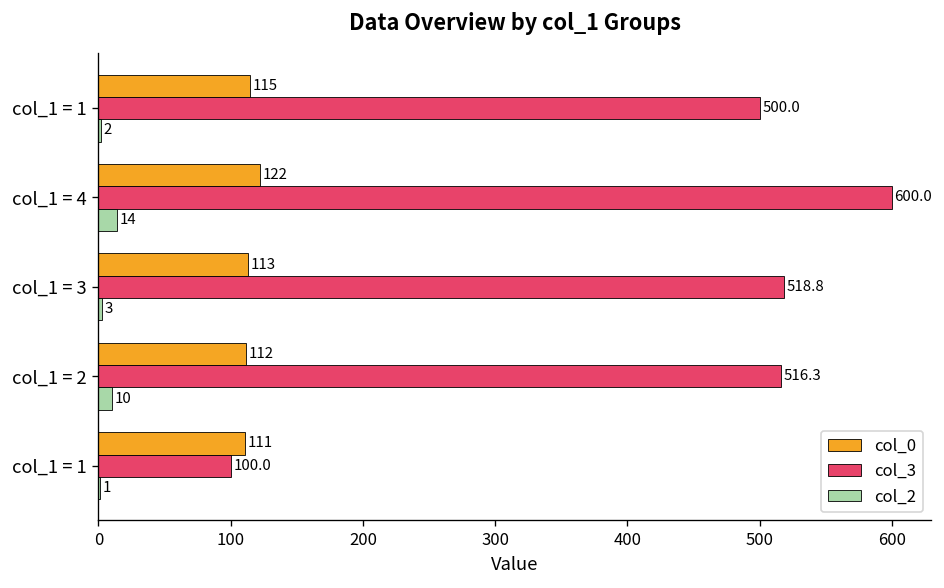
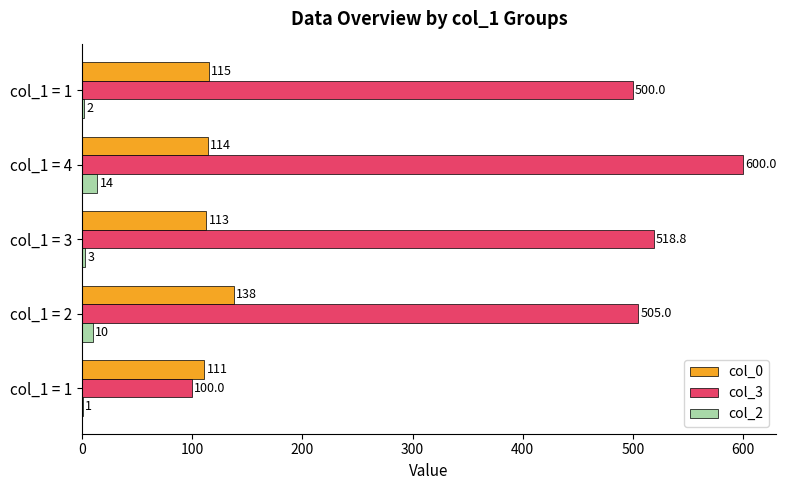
  {
    "col_0": {
-     "col_1 = 4": 122,
+     "col_1 = 4": 114,
      "col_1 = 3": 113,
-     "col_1 = 2": 112
+     "col_1 = 2": 138
    },
    "col_3": {
      "col_1 = 4": 600.0,
      "col_1 = 3": 518.8,
-     "col_1 = 2": 516.3
+     "col_1 = 2": 505.0
    },
    "col_2": {
      "col_1 = 4": 14,
      "col_1 = 3": 3,
      "col_1 = 2": 10
    }
  }
